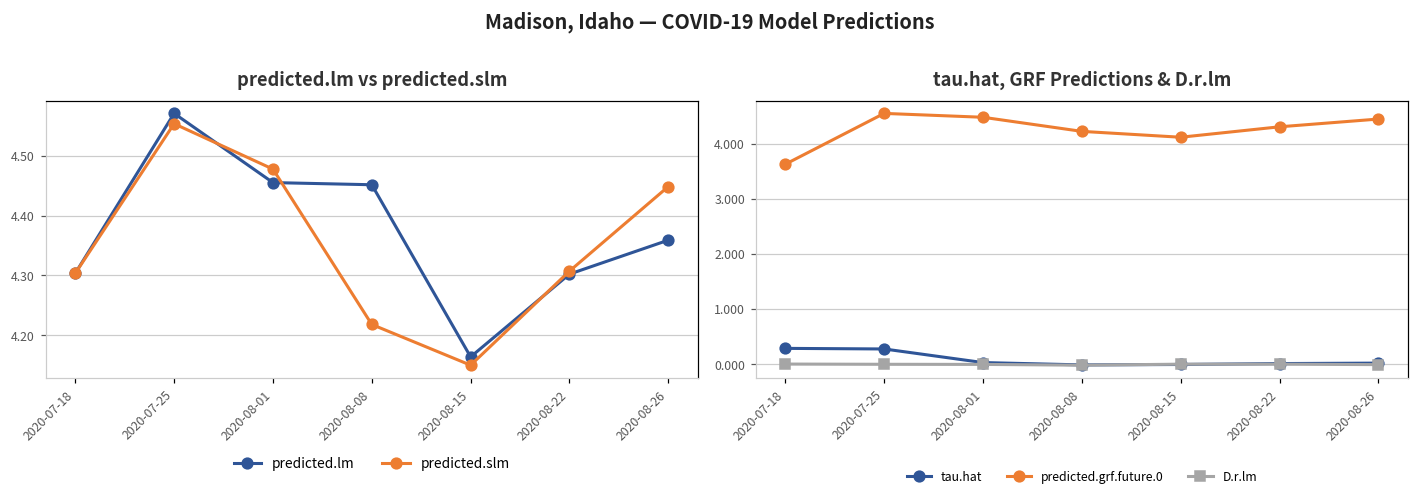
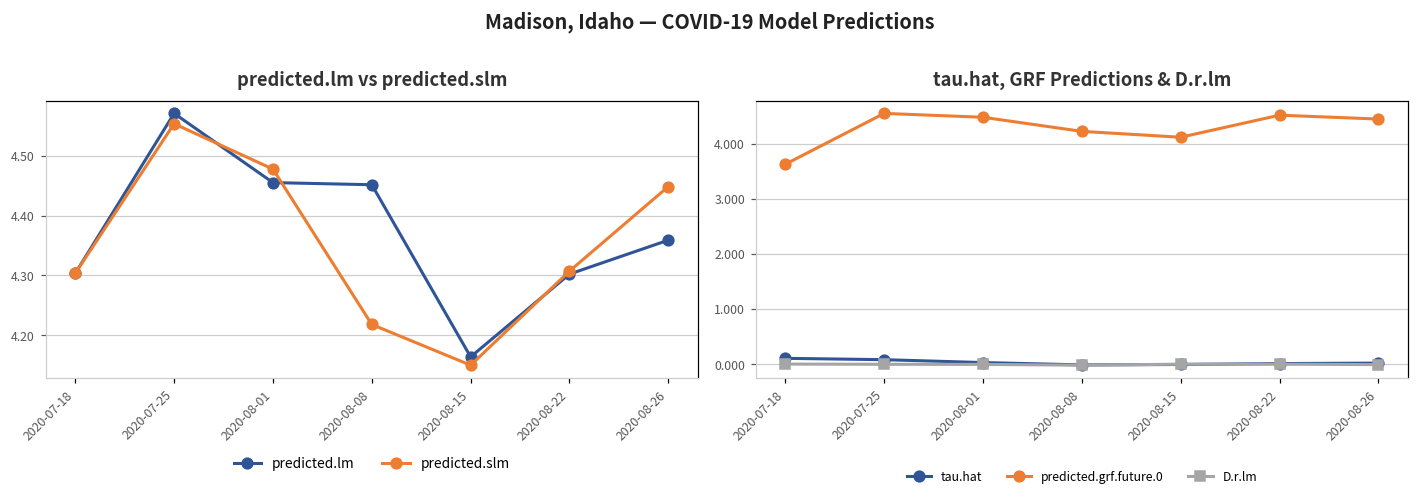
  {
    "predicted.lm vs predicted.slm": {
      "predicted.lm": {
        "2020-07-25": 4.57,
        "2020-08-01": 4.46,
        "2020-08-08": 4.45,
        "2020-08-15": 4.16,
        "2020-08-22": 4.30,
        "2020-08-26": 4.36
      },
      "predicted.slm": {
        "2020-07-25": 4.55,
        "2020-08-01": 4.48,
        "2020-08-08": 4.22,
        "2020-08-15": 4.15,
        "2020-08-22": 4.31,
        "2020-08-26": 4.45
      }
    },
    "tau.hat, GRF Predictions & D.r.lm": {
      "tau.hat": {
-       "2020-07-18": 0.3,
-       "2020-07-25": 0.3
+       "2020-07-18": 0.1,
+       "2020-07-25": 0.1
      },
      "predicted.grf.future.0": {
        "2020-07-18": 3.6,
        "2020-07-25": 4.6,
        "2020-08-01": 4.5,
        "2020-08-08": 4.2,
        "2020-08-15": 4.1,
-       "2020-08-22": 4.3,
+       "2020-08-22": 4.5,
        "2020-08-26": 4.4
      },
      "D.r.lm": {
        "2020-07-18": 0.0,
        "2020-07-25": 0.0
      }
    }
  }
